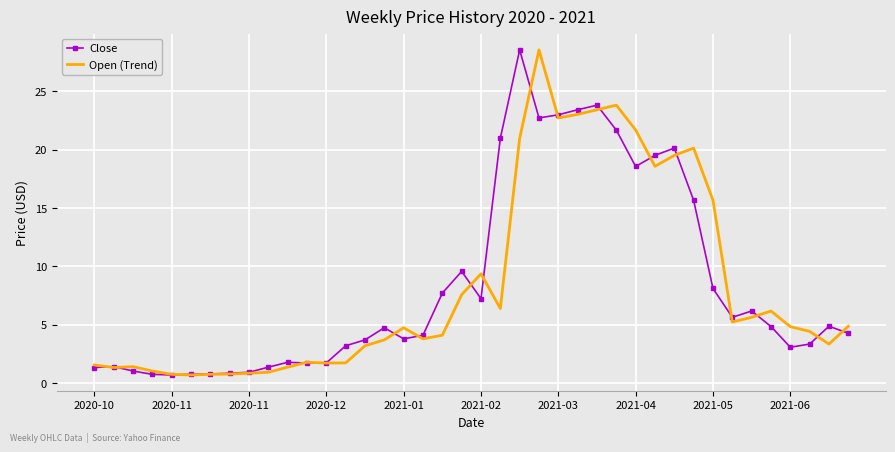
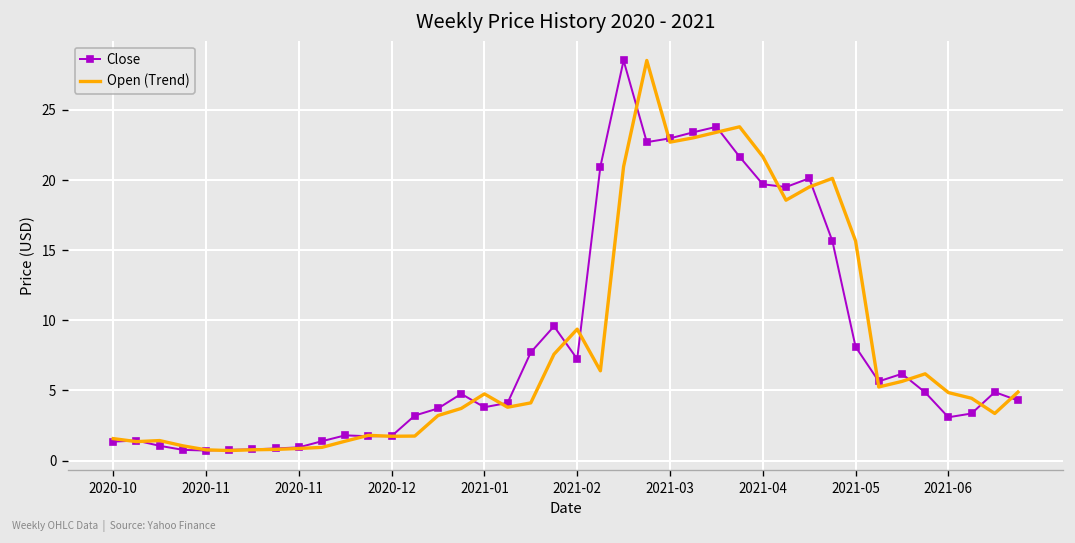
  {
    "Close": {
      "2021-01": 3.8,
      "2021-02": 7.2,
      "2021-03": 23.0,
-     "2021-04": 18.6,
+     "2021-04": 19.7,
      "2021-05": 8.1,
      "2021-06": 3.1
    },
    "Open (Trend)": {
      "2021-01": 4.8,
      "2021-02": 9.4,
      "2021-03": 22.7,
      "2021-04": 21.7,
      "2021-05": 15.7,
      "2021-06": 4.9
    }
  }
